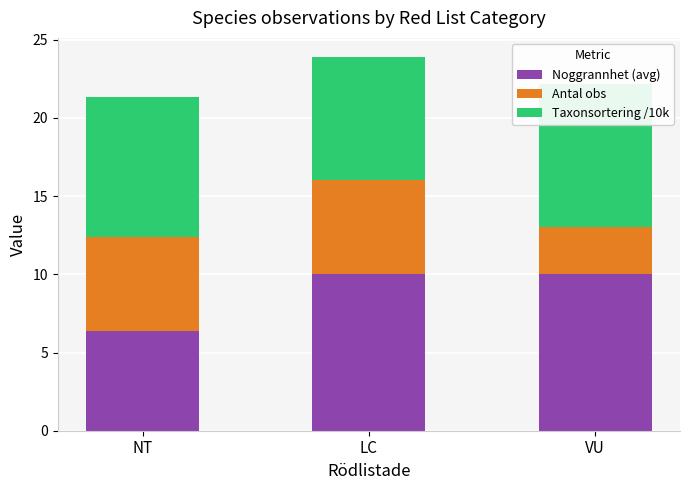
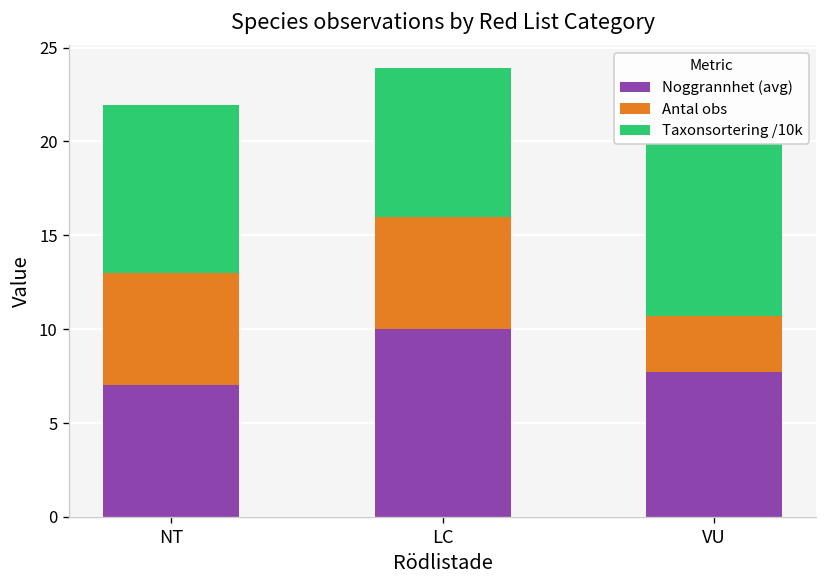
  {
    "Noggrannhet (avg)": {
-     "NT": 6.4,
+     "NT": 7.0,
      "LC": 10.0,
-     "VU": 10.0
+     "VU": 7.7
    },
    "Antal obs": {
      "NT": 6.0,
      "LC": 6.0,
      "VU": 3.0
    },
    "Taxonsortering /10k": {
      "NT": 9.0,
      "LC": 7.9
    }
  }
